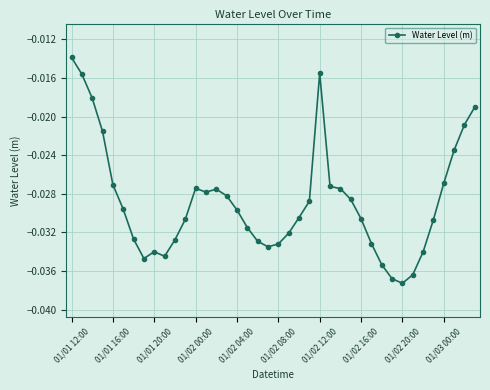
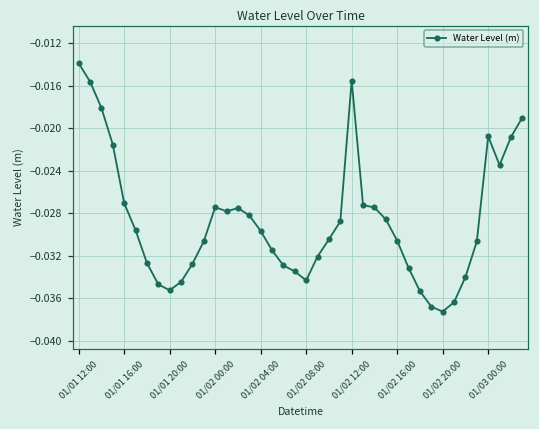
  {
    "01/01 12:00": -0.014,
    "01/01 16:00": -0.027,
-   "01/01 20:00": -0.034,
+   "01/01 20:00": -0.035,
    "01/02 00:00": -0.027,
    "01/02 04:00": -0.030,
-   "01/02 08:00": -0.033,
+   "01/02 08:00": -0.034,
    "01/02 12:00": -0.015,
    "01/02 16:00": -0.031,
    "01/02 20:00": -0.037,
-   "01/03 00:00": -0.027
+   "01/03 00:00": -0.021
  }
